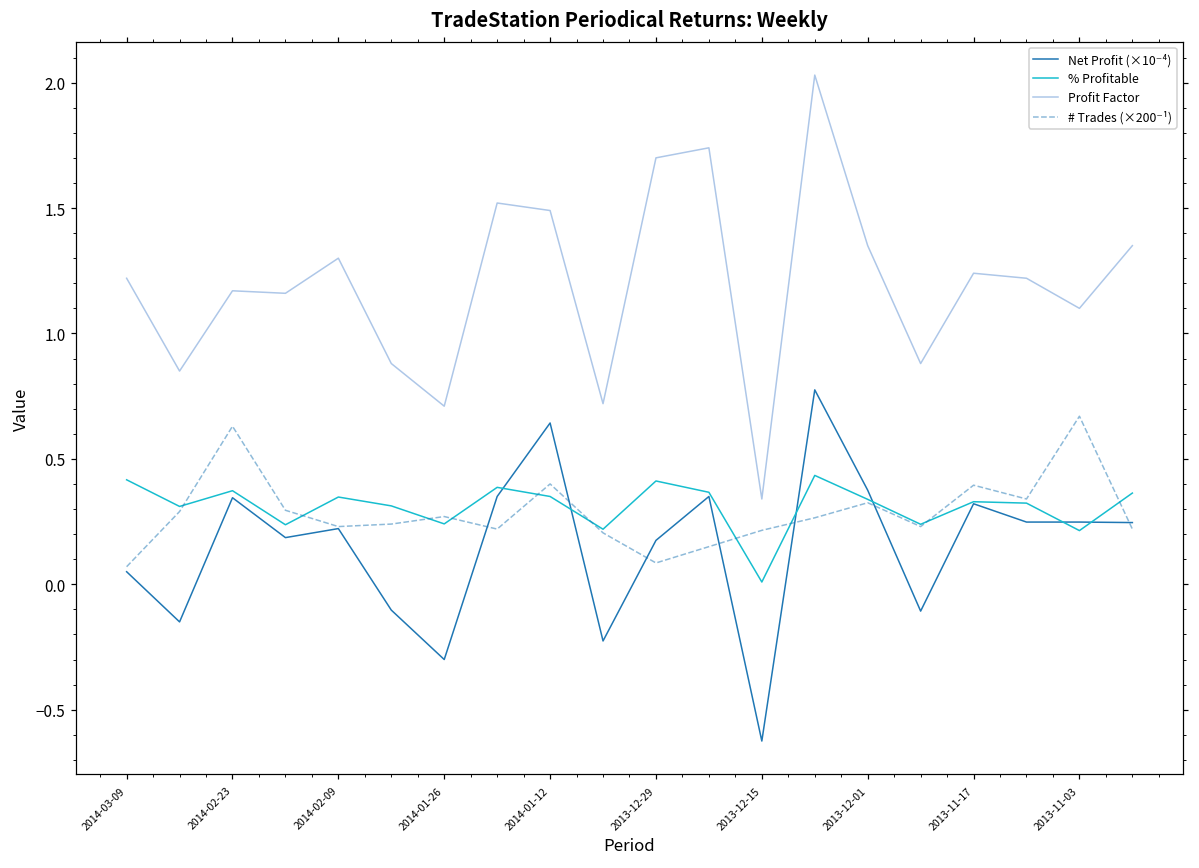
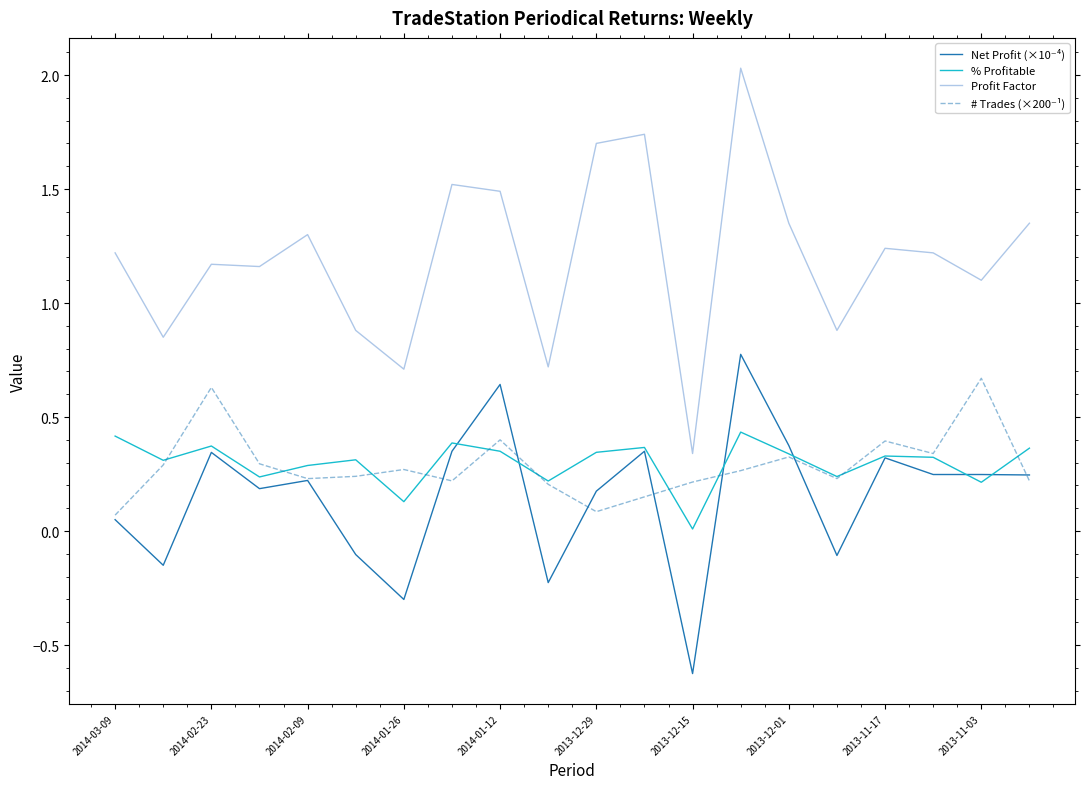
  {
    "% Profitable": {
      "2014-03-09": 0.42,
      "2014-02-23": 0.37,
-     "2014-02-09": 0.35,
-     "2014-01-26": 0.24,
+     "2014-02-09": 0.29,
+     "2014-01-26": 0.13,
      "2014-01-12": 0.35,
-     "2013-12-29": 0.41,
+     "2013-12-29": 0.35,
      "2013-12-15": 0.01,
      "2013-12-01": 0.34,
      "2013-11-03": 0.21
    }
  }
